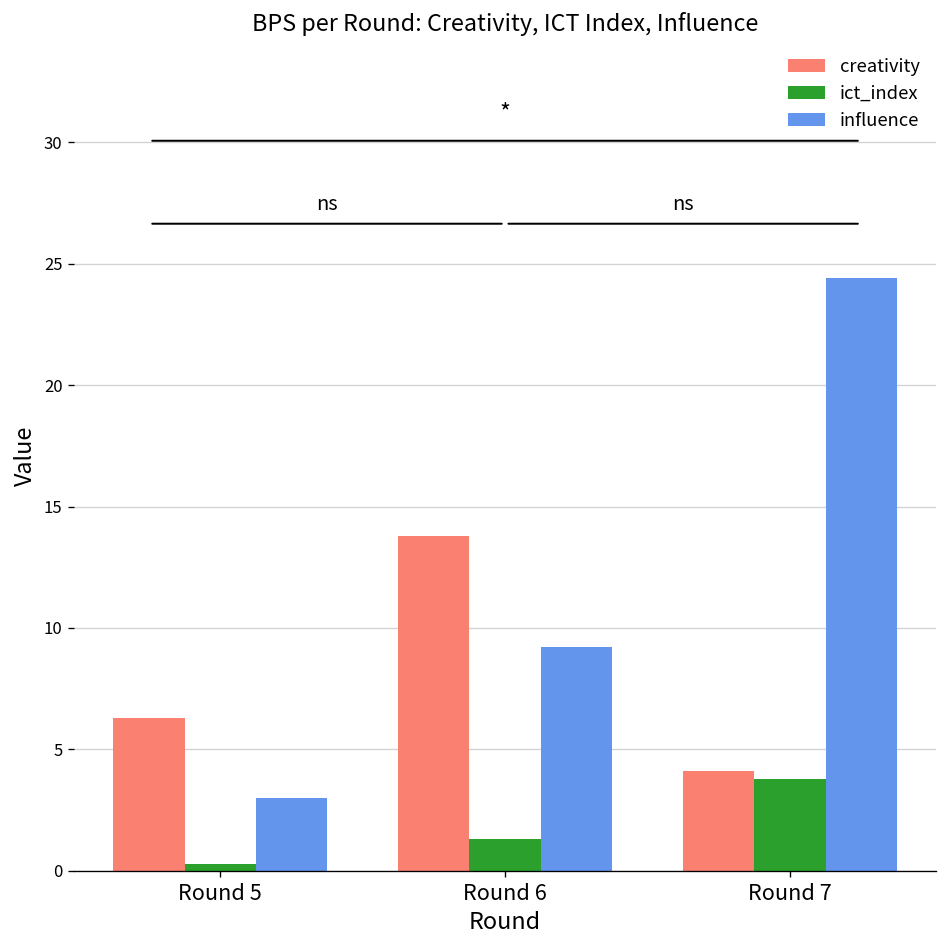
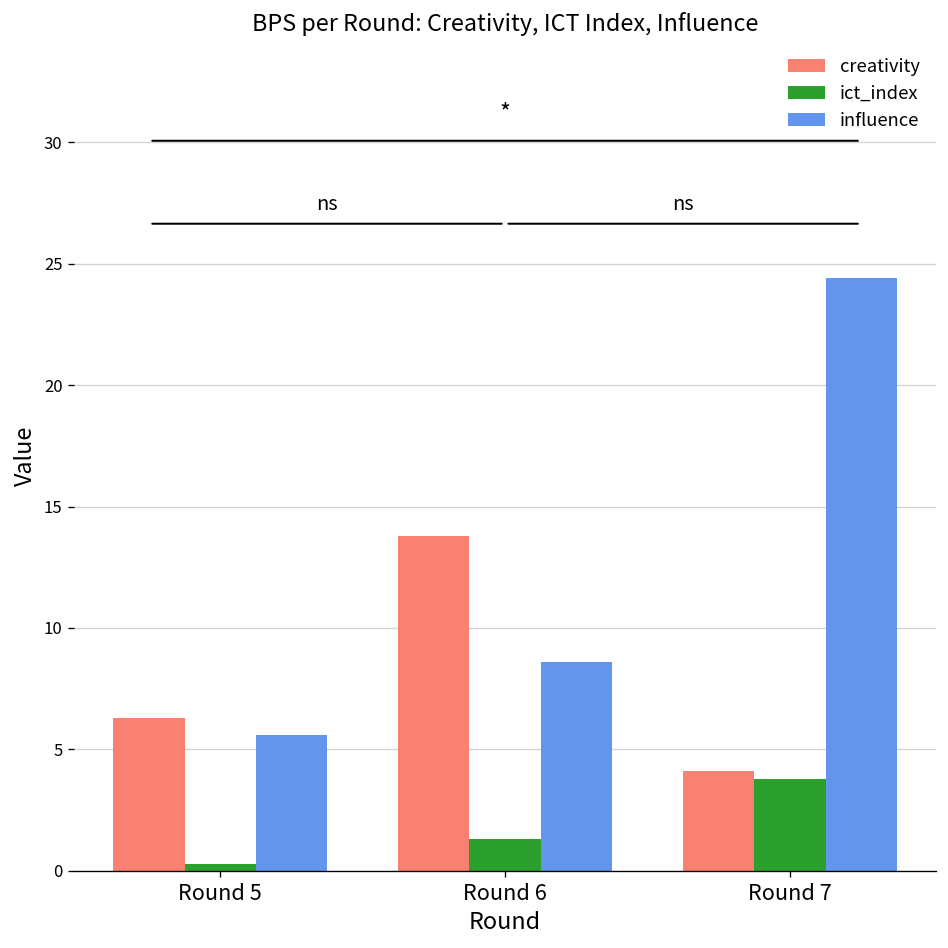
  {
    "creativity": {
      "Round 5": 6.3,
      "Round 6": 13.8,
      "Round 7": 4.1
    },
    "ict_index": {
      "Round 5": 0.3,
      "Round 6": 1.3,
      "Round 7": 3.8
    },
    "influence": {
-     "Round 5": 3.0,
-     "Round 6": 9.2,
+     "Round 5": 5.6,
+     "Round 6": 8.6,
      "Round 7": 24.4
    }
  }
